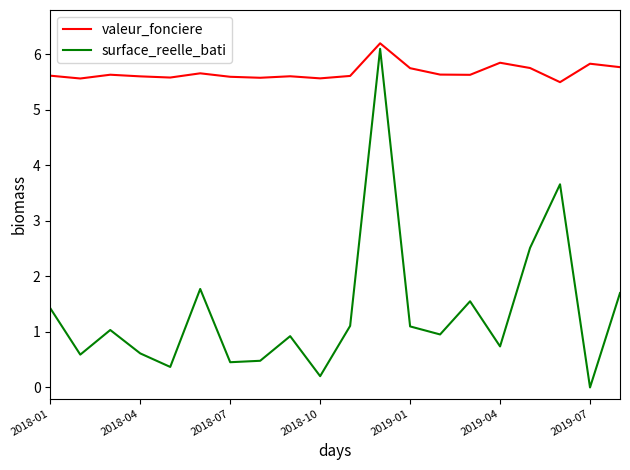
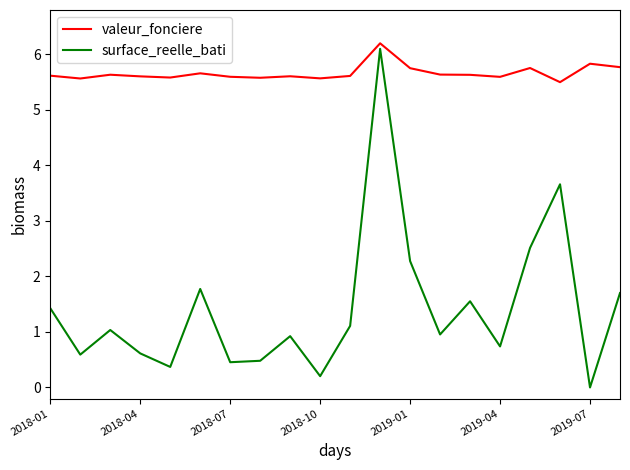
  {
    "valeur_fonciere": {
      "2018-01": 5.6,
      "2018-04": 5.6,
      "2018-07": 5.6,
      "2018-10": 5.6,
      "2019-01": 5.8,
-     "2019-04": 5.8,
+     "2019-04": 5.6,
      "2019-07": 5.8
    },
    "surface_reelle_bati": {
      "2018-01": 1.4,
      "2018-04": 0.6,
      "2018-07": 0.5,
      "2018-10": 0.2,
-     "2019-01": 1.1,
+     "2019-01": 2.3,
      "2019-04": 0.7,
      "2019-07": 0.0
    }
  }
